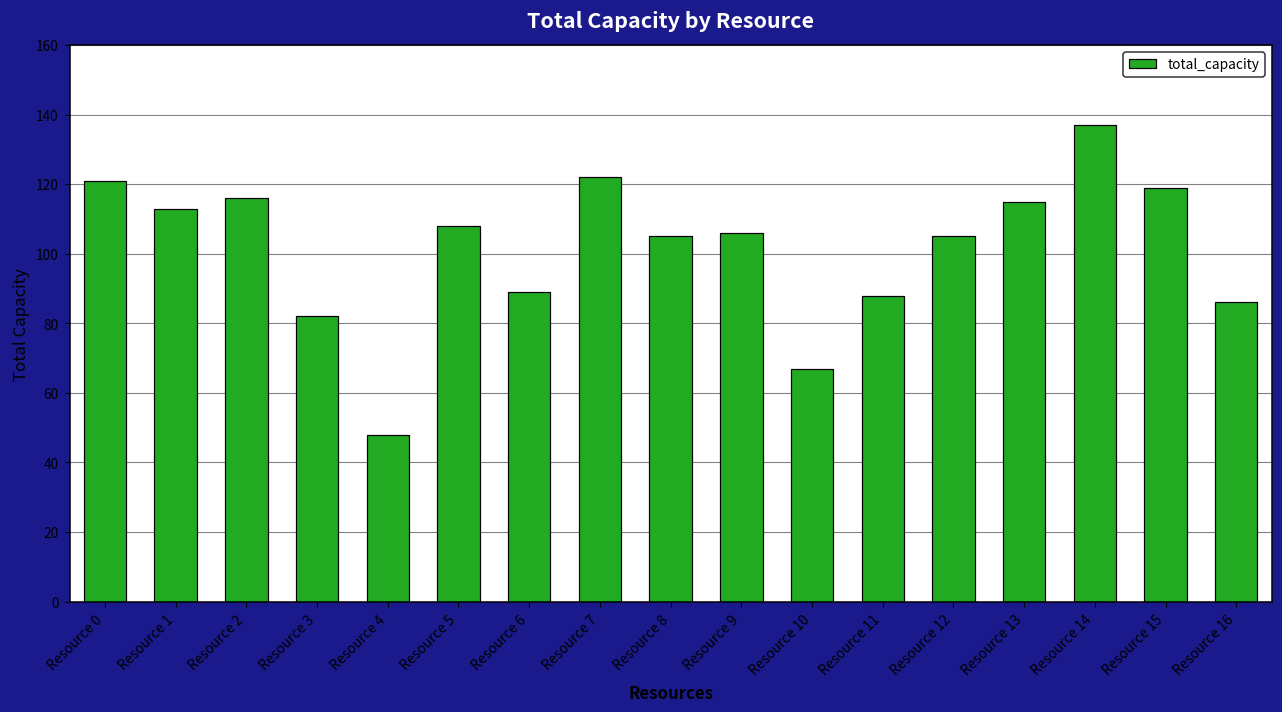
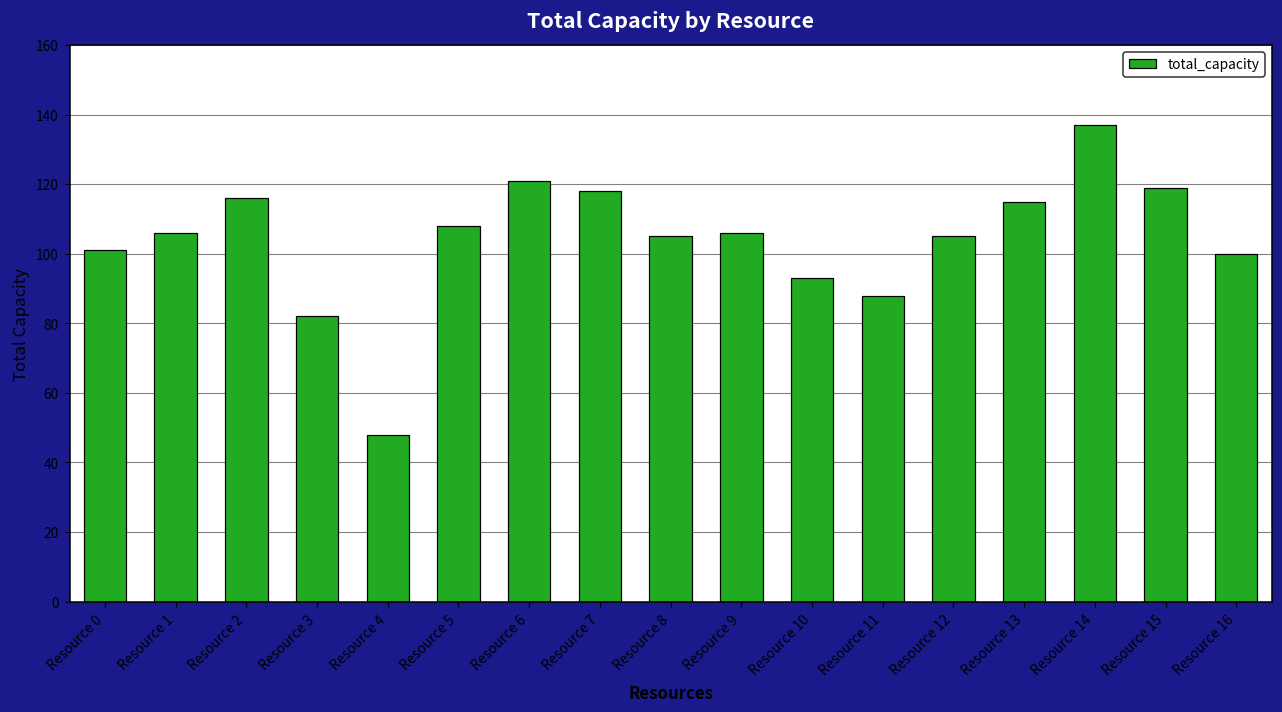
  {
-   "Resource 0": 121,
-   "Resource 1": 113,
+   "Resource 0": 101,
+   "Resource 1": 106,
    "Resource 2": 116,
    "Resource 3": 82,
    "Resource 4": 48,
    "Resource 5": 108,
-   "Resource 6": 89,
-   "Resource 7": 122,
+   "Resource 6": 121,
+   "Resource 7": 118,
    "Resource 8": 105,
    "Resource 9": 106,
-   "Resource 10": 67,
+   "Resource 10": 93,
    "Resource 11": 88,
    "Resource 12": 105,
    "Resource 13": 115,
    "Resource 14": 137,
    "Resource 15": 119,
-   "Resource 16": 86
+   "Resource 16": 100
  }
